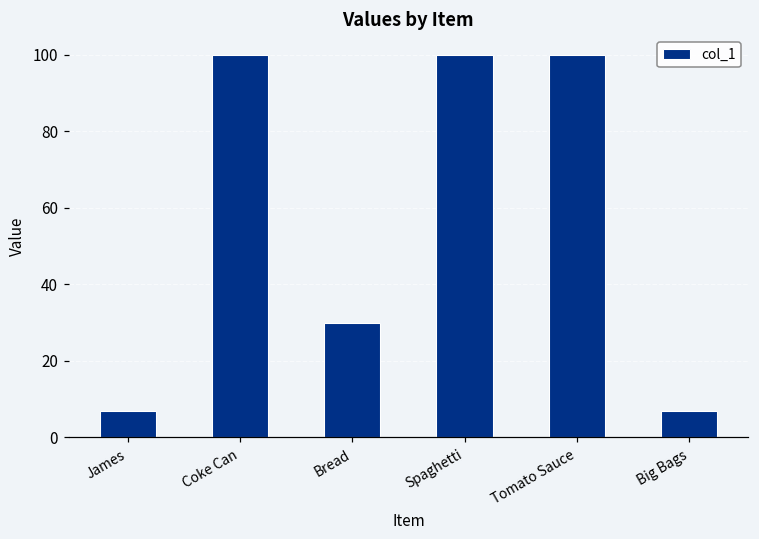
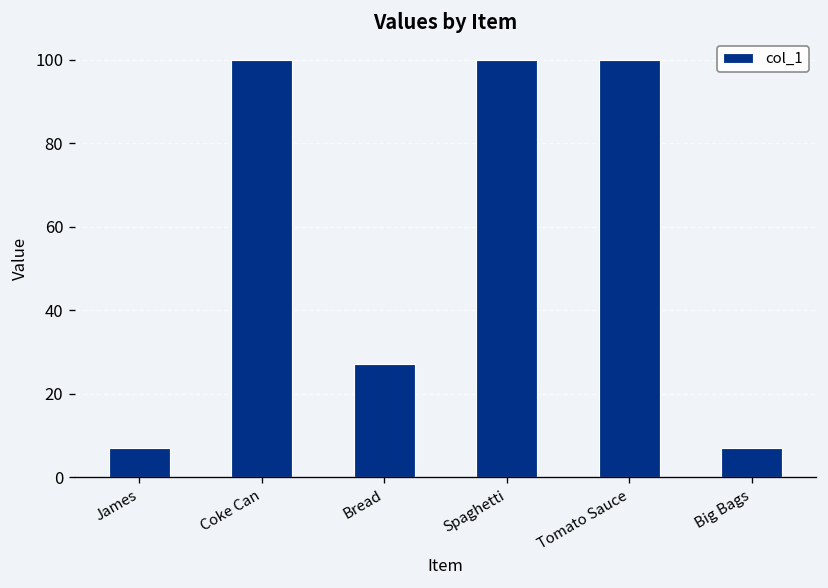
  {
    "James": 7,
    "Coke Can": 100,
-   "Bread": 30,
+   "Bread": 27,
    "Spaghetti": 100,
    "Tomato Sauce": 100,
    "Big Bags": 7
  }
